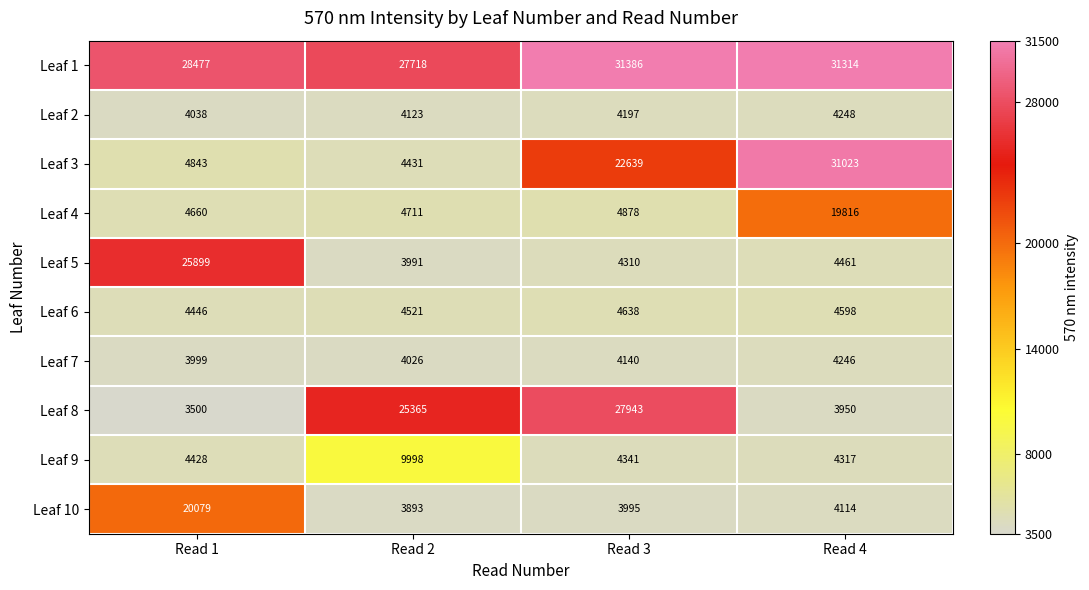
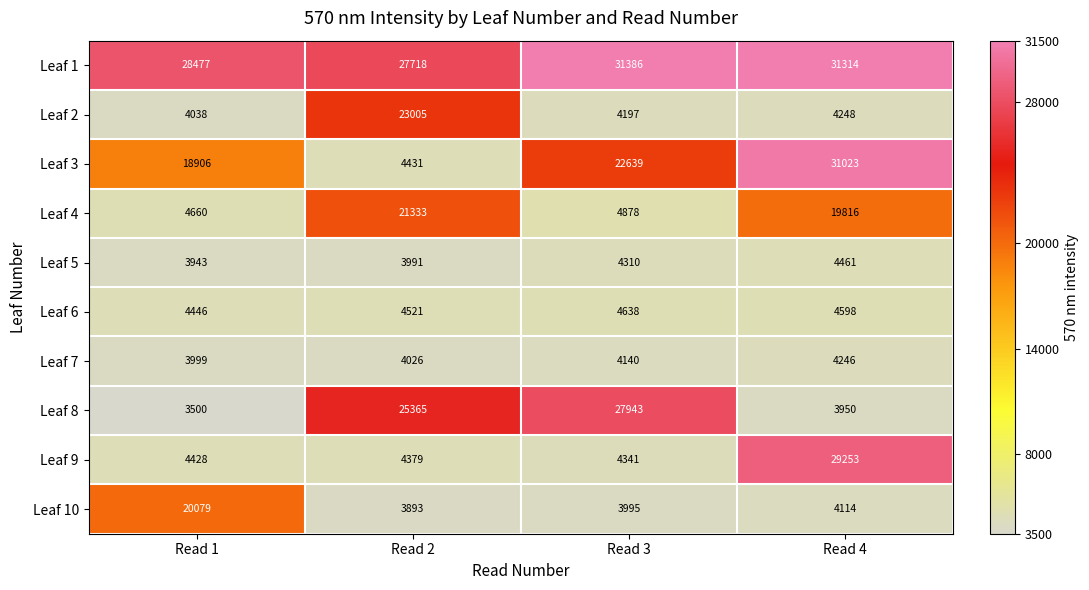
  {
    "Leaf 1": {
      "Read 1": 28477,
      "Read 2": 27718,
      "Read 3": 31386,
      "Read 4": 31314
    },
    "Leaf 2": {
      "Read 1": 4038,
-     "Read 2": 4123,
+     "Read 2": 23005,
      "Read 3": 4197,
      "Read 4": 4248
    },
    "Leaf 3": {
-     "Read 1": 4843,
+     "Read 1": 18906,
      "Read 2": 4431,
      "Read 3": 22639,
      "Read 4": 31023
    },
    "Leaf 4": {
      "Read 1": 4660,
-     "Read 2": 4711,
+     "Read 2": 21333,
      "Read 3": 4878,
      "Read 4": 19816
    },
    "Leaf 5": {
-     "Read 1": 25899,
+     "Read 1": 3943,
      "Read 2": 3991,
      "Read 3": 4310,
      "Read 4": 4461
    },
    "Leaf 6": {
      "Read 1": 4446,
      "Read 2": 4521,
      "Read 3": 4638,
      "Read 4": 4598
    },
    "Leaf 7": {
      "Read 1": 3999,
      "Read 2": 4026,
      "Read 3": 4140,
      "Read 4": 4246
    },
    "Leaf 8": {
      "Read 1": 3500,
      "Read 2": 25365,
      "Read 3": 27943,
      "Read 4": 3950
    },
    "Leaf 9": {
      "Read 1": 4428,
-     "Read 2": 9998,
+     "Read 2": 4379,
      "Read 3": 4341,
-     "Read 4": 4317
+     "Read 4": 29253
    },
    "Leaf 10": {
      "Read 1": 20079,
      "Read 2": 3893,
      "Read 3": 3995,
      "Read 4": 4114
    }
  }
